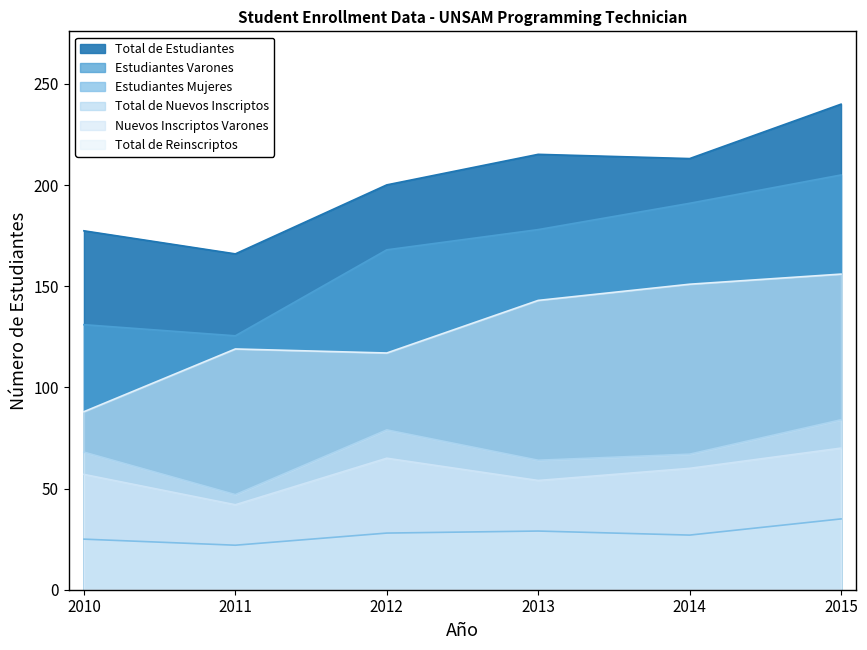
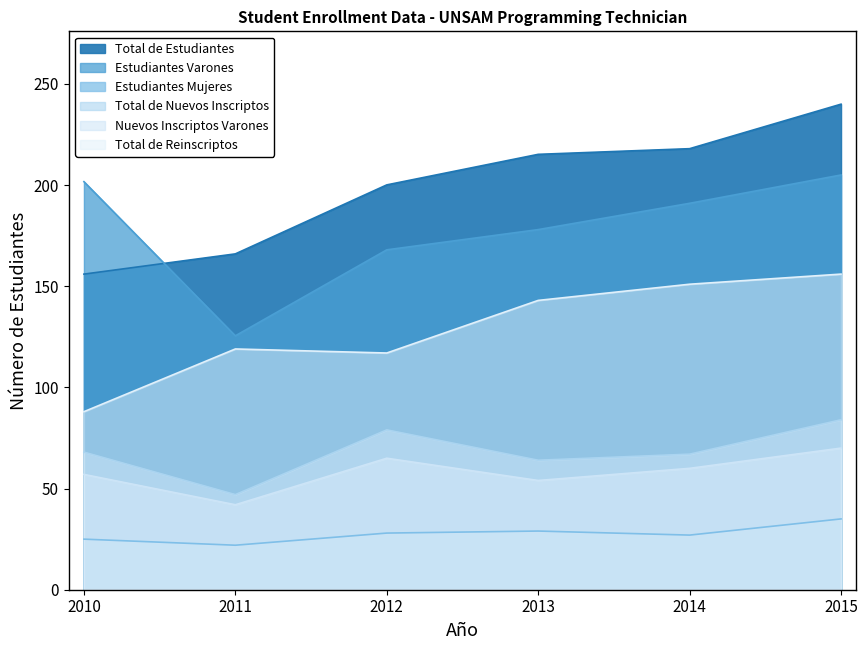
  {
    "Total de Estudiantes": {
-     "2010": 177,
+     "2010": 156,
      "2011": 166,
      "2012": 200,
      "2013": 215,
-     "2014": 213,
+     "2014": 218,
      "2015": 240
    },
    "Estudiantes Varones": {
-     "2010": 131,
+     "2010": 202,
      "2011": 126,
      "2012": 168,
      "2013": 178,
      "2014": 191,
      "2015": 205
    }
  }
